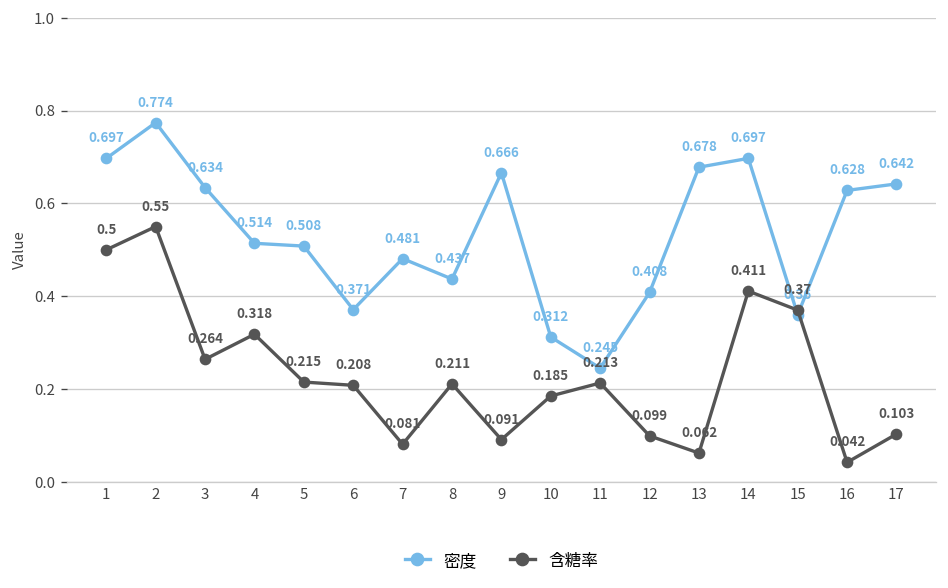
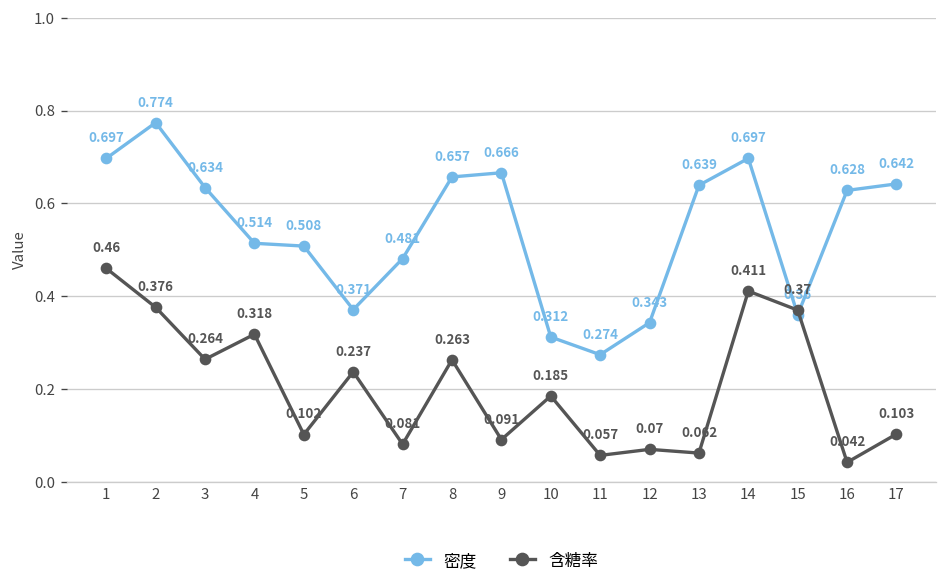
  {
    "密度": {
      "1": 0.697,
      "2": 0.774,
      "3": 0.634,
      "4": 0.514,
      "5": 0.508,
      "6": 0.371,
      "7": 0.481,
-     "8": 0.437,
+     "8": 0.657,
      "9": 0.666,
      "10": 0.312,
-     "11": 0.245,
-     "12": 0.408,
-     "13": 0.678,
+     "11": 0.274,
+     "12": 0.343,
+     "13": 0.639,
      "14": 0.697,
      "16": 0.628,
      "17": 0.642
    },
    "含糖率": {
-     "1": 0.5,
-     "2": 0.55,
+     "1": 0.46,
+     "2": 0.376,
      "3": 0.264,
      "4": 0.318,
-     "5": 0.215,
-     "6": 0.208,
+     "5": 0.102,
+     "6": 0.237,
      "7": 0.081,
-     "8": 0.211,
+     "8": 0.263,
      "9": 0.091,
      "10": 0.185,
-     "11": 0.213,
-     "12": 0.099,
+     "11": 0.057,
+     "12": 0.07,
      "13": 0.062,
      "14": 0.411,
      "16": 0.042,
      "17": 0.103
    }
  }
